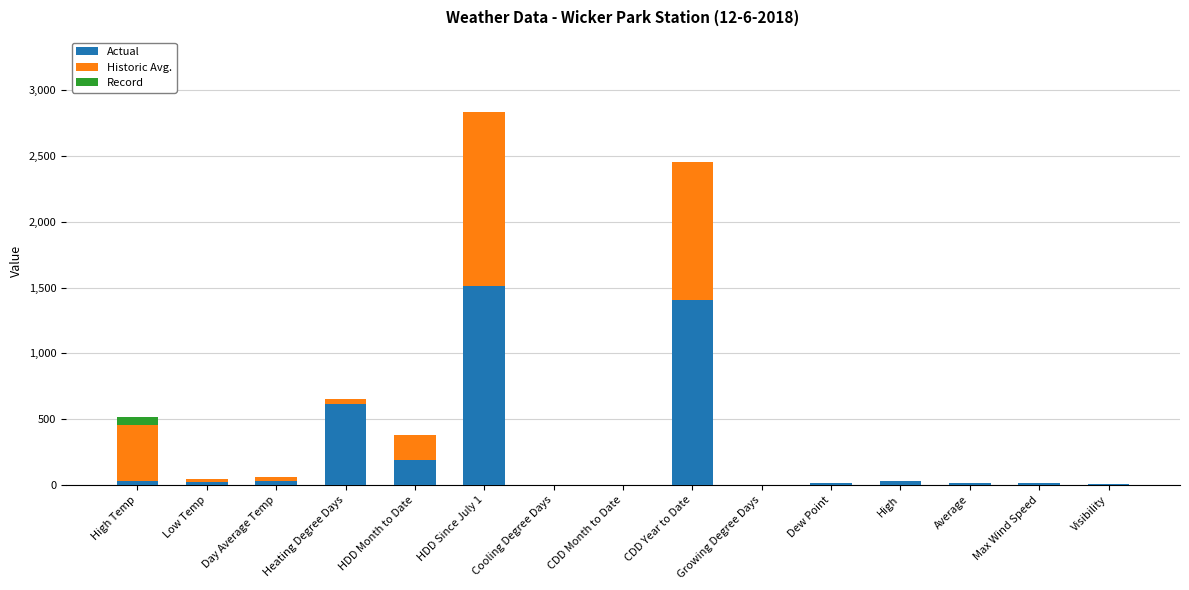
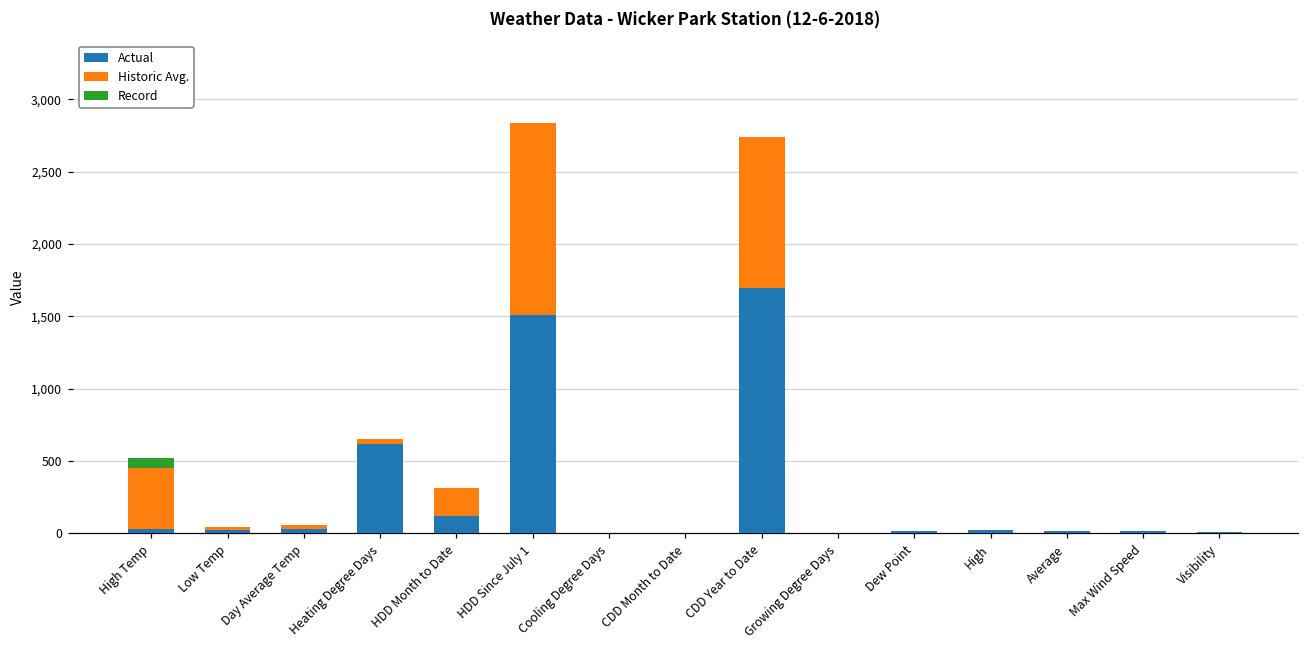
  {
    "Actual": {
      "High Temp": "30",
      "Low Temp": "20",
      "Day Average Temp": "30",
      "Heating Degree Days": "620",
-     "HDD Month to Date": "190",
+     "HDD Month to Date": "120",
      "HDD Since July 1": "1,510",
      "Cooling Degree Days": "0",
      "CDD Month to Date": "0",
-     "CDD Year to Date": "1,410",
+     "CDD Year to Date": "1,690",
      "Growing Degree Days": "0",
      "High": "30"
    },
    "Historic Avg.": {
      "High Temp": "420",
      "Low Temp": "30",
      "Day Average Temp": "30",
      "Heating Degree Days": "30",
      "HDD Month to Date": "190",
      "HDD Since July 1": "1,330",
      "Cooling Degree Days": "0",
      "CDD Month to Date": "0",
      "CDD Year to Date": "1,050",
      "Growing Degree Days": "0",
      "Dew Point": "0",
      "High": "0",
      "Average": "0",
      "Max Wind Speed": "0",
      "Visibility": "0"
    },
    "Record": {
      "High Temp": "70",
      "Low Temp": "0",
      "Day Average Temp": "0",
      "Heating Degree Days": "0",
      "HDD Month to Date": "0",
      "HDD Since July 1": "0",
      "Cooling Degree Days": "0",
      "CDD Month to Date": "0",
      "CDD Year to Date": "0",
      "Growing Degree Days": "0",
      "Dew Point": "0",
      "High": "0",
      "Average": "0",
      "Max Wind Speed": "0",
      "Visibility": "0"
    }
  }
